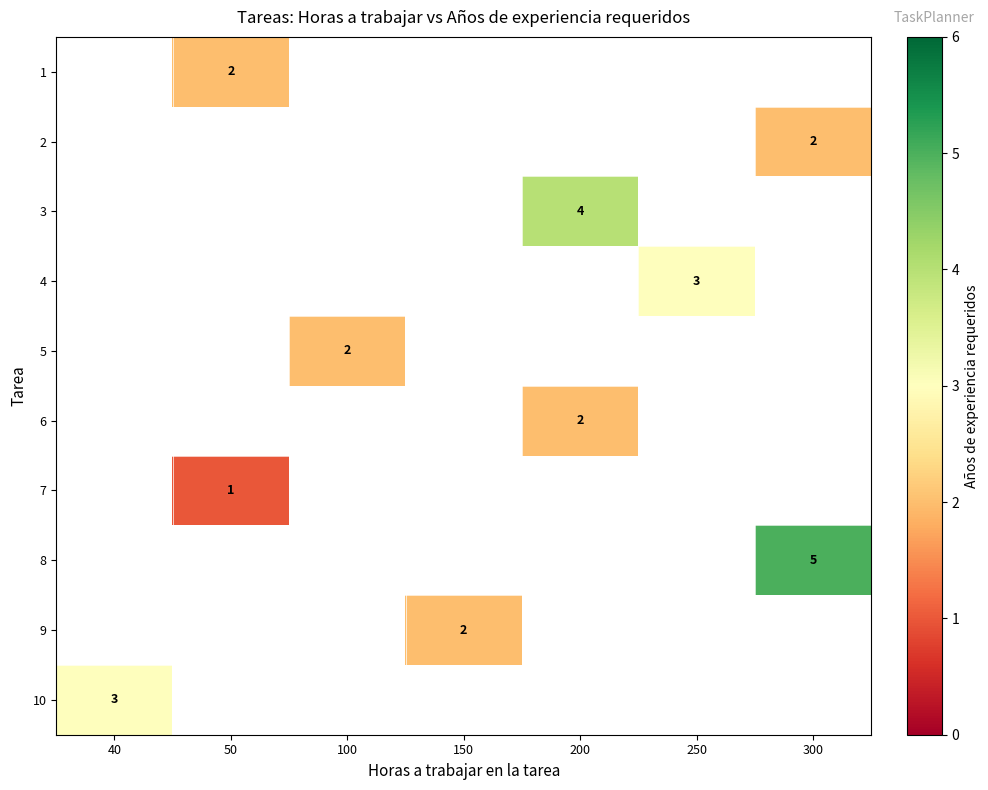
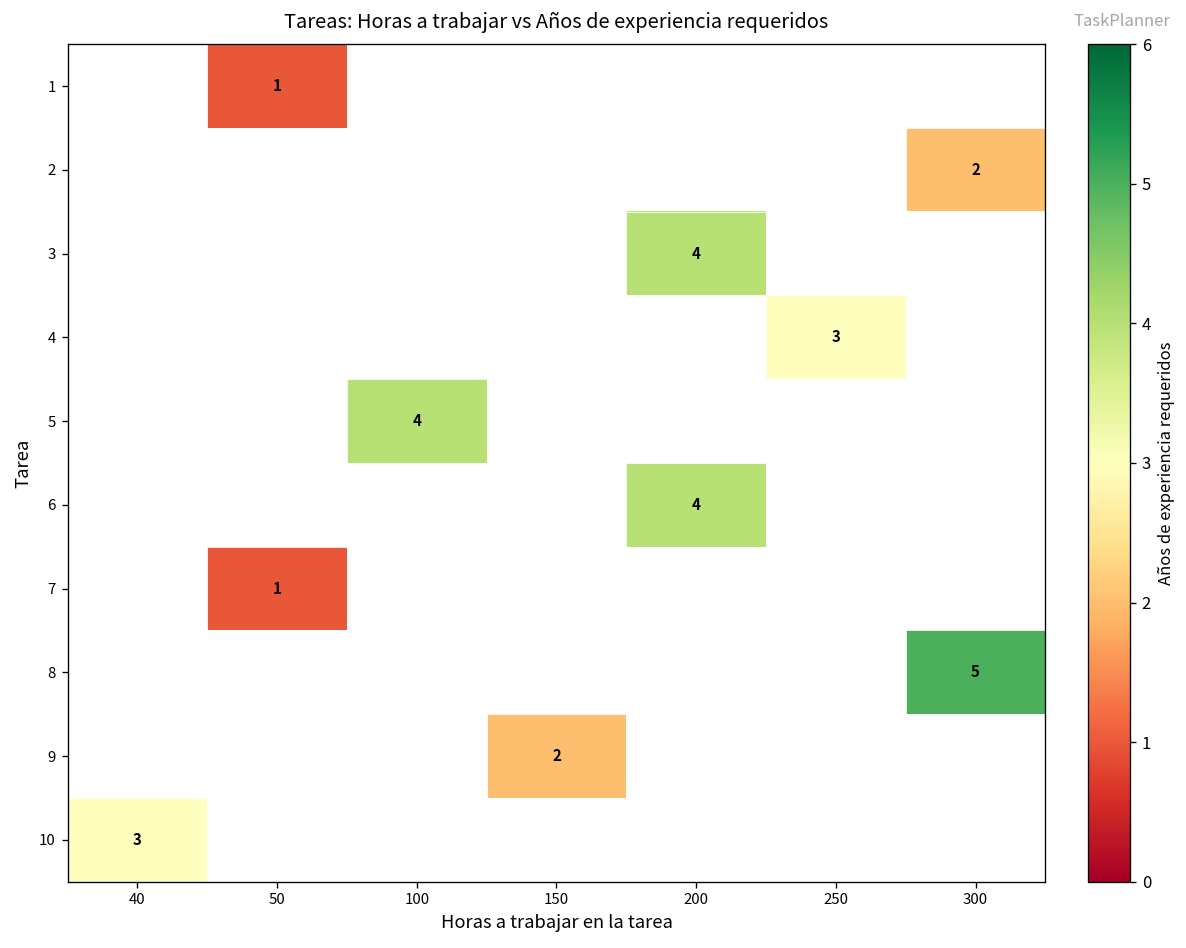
  {
    "1": {
-     "50": 2
+     "50": 1
    },
    "2": {
      "300": 2
    },
    "3": {
      "200": 4
    },
    "4": {
      "250": 3
    },
    "5": {
-     "100": 2
+     "100": 4
    },
    "6": {
-     "200": 2
+     "200": 4
    },
    "7": {
      "50": 1
    },
    "8": {
      "300": 5
    },
    "9": {
      "150": 2
    },
    "10": {
      "40": 3
    }
  }
